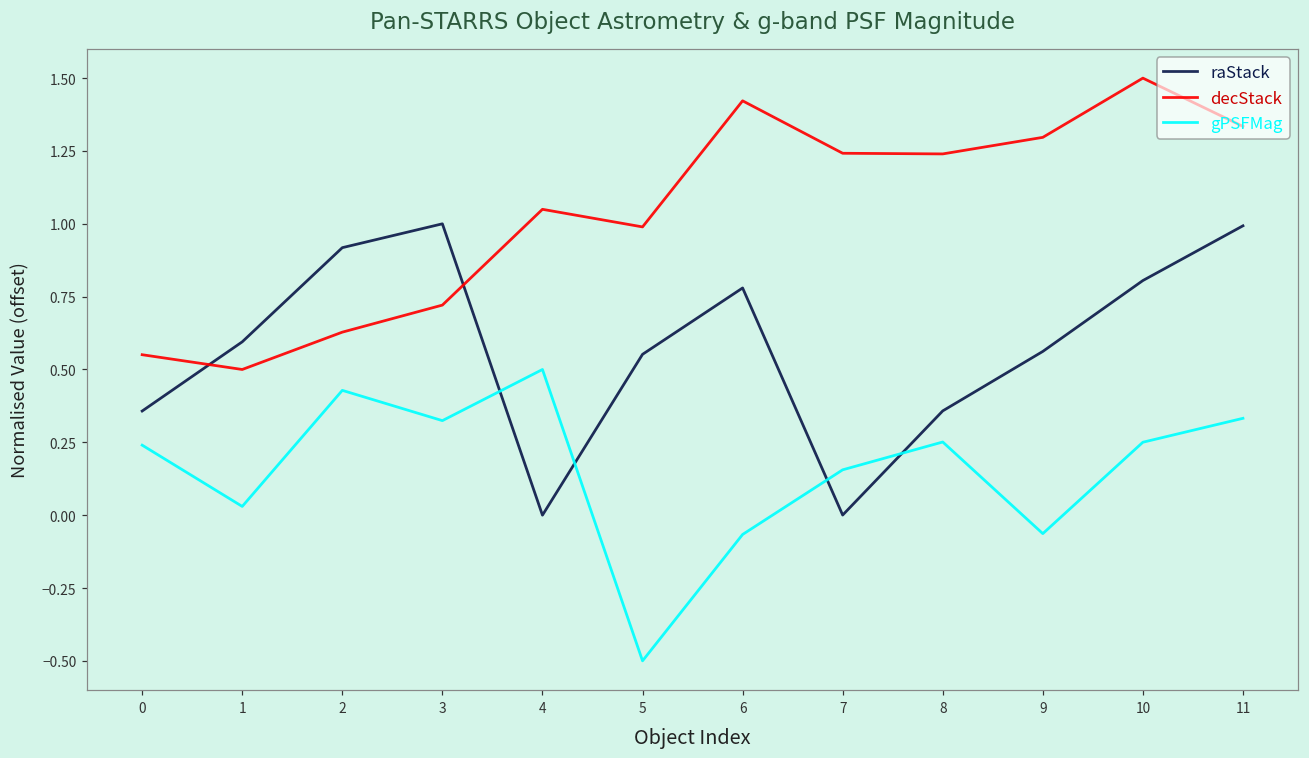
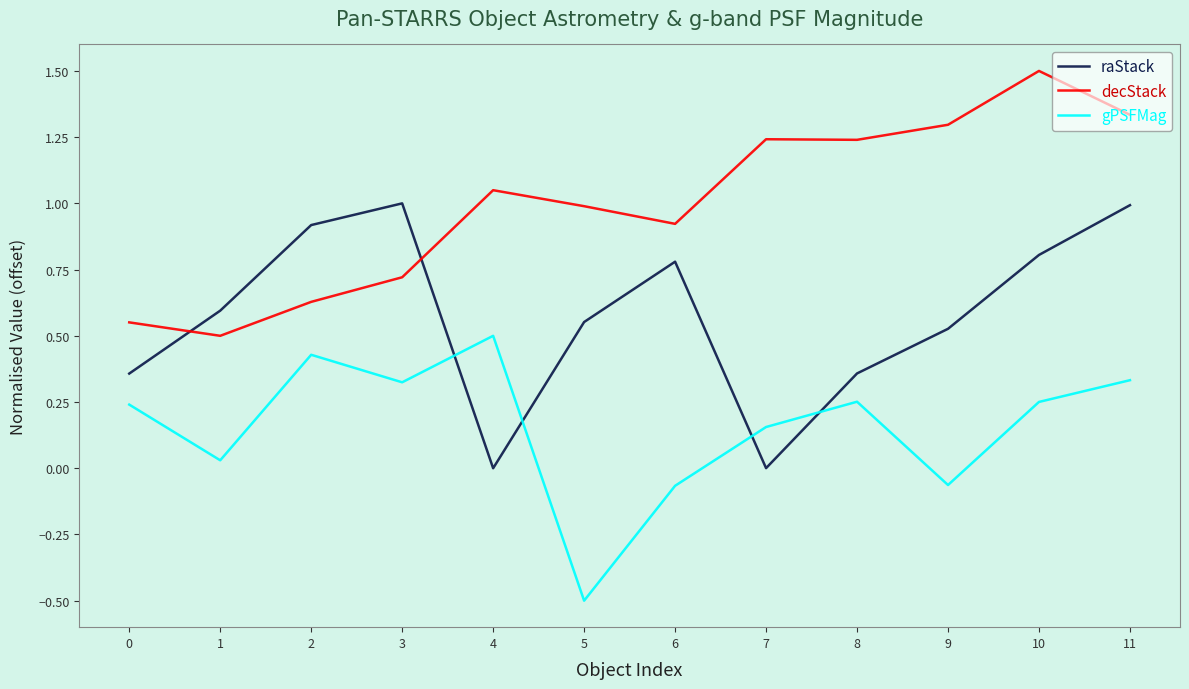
  {
    "raStack": {
      "0": 0.36,
      "1": 0.59,
      "2": 0.92,
      "3": 1.00,
      "4": 0.00,
      "5": 0.55,
      "6": 0.78,
      "7": 0.00,
      "8": 0.36,
-     "9": 0.56,
+     "9": 0.53,
      "10": 0.81,
      "11": 0.99
    },
    "decStack": {
      "0": 0.55,
      "1": 0.50,
      "2": 0.63,
      "3": 0.72,
      "4": 1.05,
      "5": 0.99,
-     "6": 1.42,
+     "6": 0.92,
      "7": 1.24,
      "8": 1.24,
      "9": 1.30,
      "10": 1.50
    },
    "gPSFMag": {
      "0": 0.24,
      "1": 0.03,
      "2": 0.43,
      "3": 0.32,
      "4": 0.50,
      "5": -0.50,
      "6": -0.07,
      "7": 0.16,
      "8": 0.25,
      "9": -0.06,
      "10": 0.25,
      "11": 0.33
    }
  }
